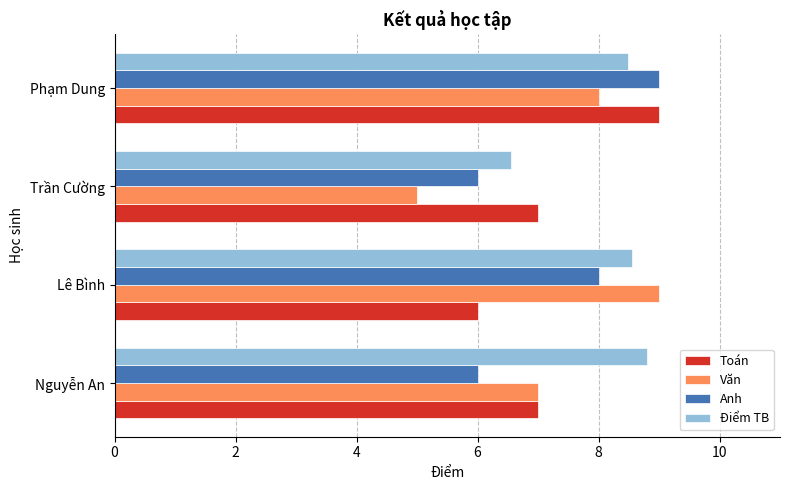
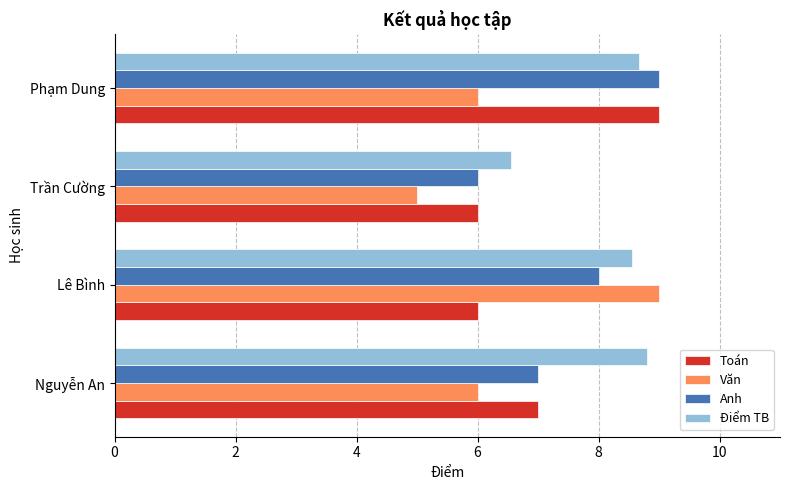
  {
    "Toán": {
      "Phạm Dung": 9,
-     "Trần Cường": 7,
+     "Trần Cường": 6,
      "Lê Bình": 6,
      "Nguyễn An": 7
    },
    "Văn": {
-     "Phạm Dung": 8,
+     "Phạm Dung": 6,
      "Trần Cường": 5,
      "Lê Bình": 9,
-     "Nguyễn An": 7
+     "Nguyễn An": 6
    },
    "Anh": {
      "Phạm Dung": 9,
      "Trần Cường": 6,
      "Lê Bình": 8,
-     "Nguyễn An": 6
+     "Nguyễn An": 7
    },
    "Điểm TB": {
-     "Phạm Dung": 8.5,
+     "Phạm Dung": 8.7,
      "Trần Cường": 6.6,
      "Lê Bình": 8.6,
      "Nguyễn An": 8.8
    }
  }
